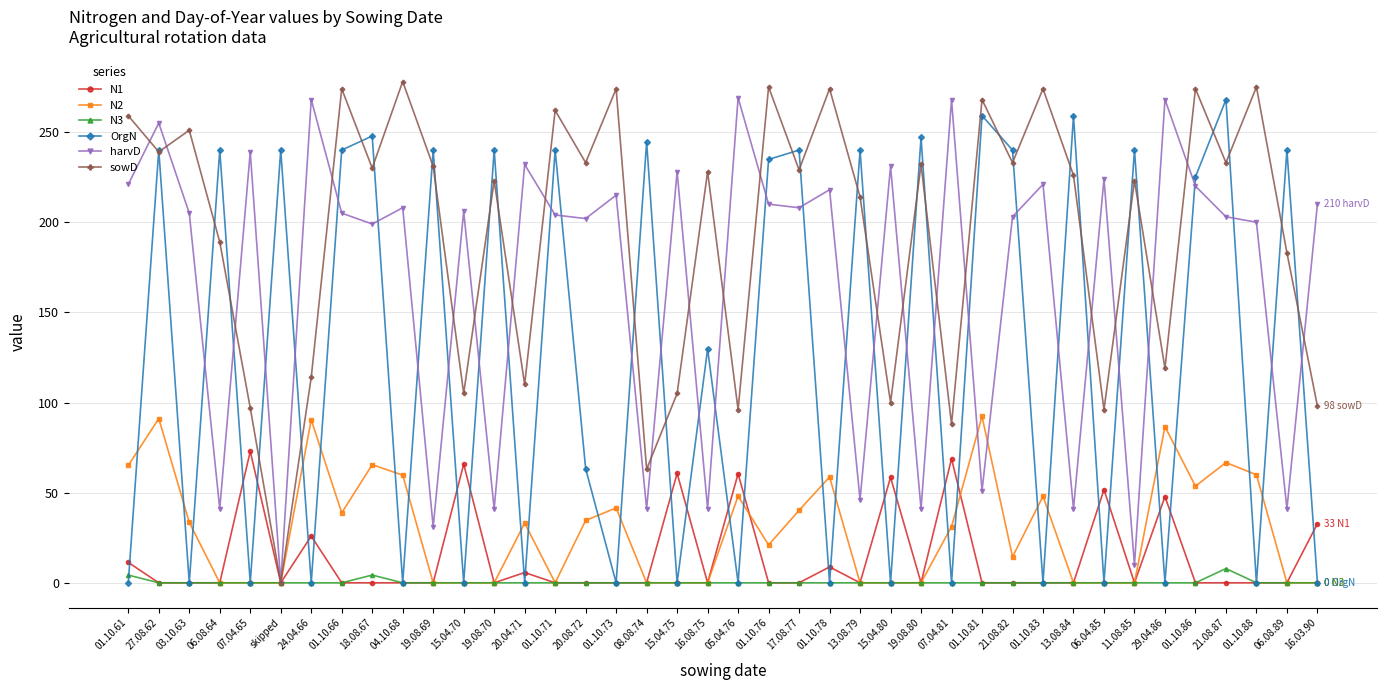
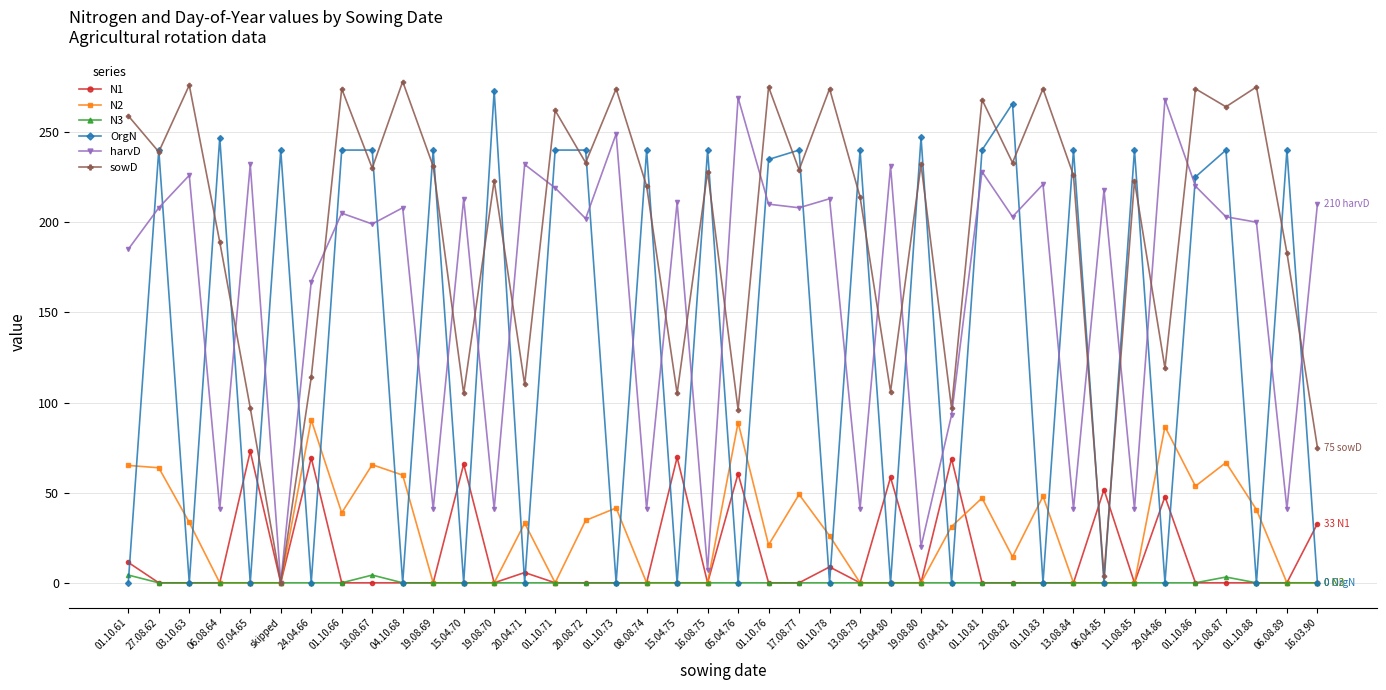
  {
    "N1": {
      "01.10.61": 11,
      "07.04.65": 73,
-     "24.04.66": 26,
+     "24.04.66": 69,
      "18.08.67": 0,
      "15.04.70": 66,
      "20.04.71": 6,
-     "15.04.75": 61,
+     "15.04.75": 70,
      "05.04.76": 61,
      "01.10.78": 9,
      "15.04.80": 59,
      "07.04.81": 69,
      "06.04.85": 52,
      "29.04.86": 48,
      "21.08.87": 0
    },
    "N2": {
      "01.10.61": 65,
-     "27.08.62": 91,
+     "27.08.62": 64,
      "03.10.63": 34,
      "24.04.66": 90,
      "01.10.66": 39,
      "18.08.67": 66,
      "04.10.68": 60,
      "20.04.71": 33,
      "20.08.72": 35,
      "01.10.73": 42,
-     "05.04.76": 48,
+     "05.04.76": 89,
      "01.10.76": 21,
-     "17.08.77": 40,
-     "01.10.78": 59,
+     "17.08.77": 49,
+     "01.10.78": 26,
      "07.04.81": 31,
-     "01.10.81": 92,
+     "01.10.81": 47,
      "21.08.82": 14,
      "01.10.83": 48,
      "29.04.86": 87,
      "01.10.86": 54,
      "21.08.87": 67,
-     "01.10.88": 60
+     "01.10.88": 41
    },
    "N3": {
      "01.10.61": 4,
      "18.08.67": 4,
-     "21.08.87": 8
+     "21.08.87": 3
    },
    "OrgN": {
      "01.10.61": 0,
-     "06.08.64": 240,
+     "06.08.64": 247,
      "skipped": 240,
      "01.10.66": 240,
-     "18.08.67": 248,
+     "18.08.67": 240,
      "19.08.69": 240,
-     "19.08.70": 240,
+     "19.08.70": 273,
      "01.10.71": 240,
-     "20.08.72": 63,
-     "08.08.74": 245,
-     "16.08.75": 130,
+     "20.08.72": 240,
+     "08.08.74": 240,
+     "16.08.75": 240,
      "01.10.76": 235,
      "17.08.77": 240,
      "13.08.79": 240,
      "19.08.80": 247,
-     "01.10.81": 259,
-     "21.08.82": 240,
-     "13.08.84": 259,
+     "01.10.81": 240,
+     "21.08.82": 266,
+     "13.08.84": 240,
      "11.08.85": 240,
      "01.10.86": 225,
-     "21.08.87": 268,
+     "21.08.87": 240,
      "06.08.89": 240
    },
    "harvD": {
-     "01.10.61": 221,
-     "27.08.62": 255,
-     "03.10.63": 205,
+     "01.10.61": 185,
+     "27.08.62": 208,
+     "03.10.63": 226,
      "06.08.64": 41,
-     "07.04.65": 239,
-     "24.04.66": 268,
+     "07.04.65": 232,
+     "24.04.66": 167,
      "01.10.66": 205,
      "18.08.67": 199,
      "04.10.68": 208,
-     "19.08.69": 31,
-     "15.04.70": 206,
+     "19.08.69": 41,
+     "15.04.70": 213,
      "19.08.70": 41,
      "20.04.71": 232,
-     "01.10.71": 204,
+     "01.10.71": 219,
      "20.08.72": 202,
-     "01.10.73": 215,
+     "01.10.73": 249,
      "08.08.74": 41,
-     "15.04.75": 228,
-     "16.08.75": 41,
+     "15.04.75": 211,
+     "16.08.75": 7,
      "05.04.76": 269,
      "01.10.76": 210,
      "17.08.77": 208,
-     "01.10.78": 218,
-     "13.08.79": 46,
+     "01.10.78": 213,
+     "13.08.79": 41,
      "15.04.80": 231,
-     "19.08.80": 41,
-     "07.04.81": 268,
-     "01.10.81": 51,
+     "19.08.80": 20,
+     "07.04.81": 93,
+     "01.10.81": 228,
      "21.08.82": 203,
      "01.10.83": 221,
      "13.08.84": 41,
-     "06.04.85": 224,
-     "11.08.85": 10,
+     "06.04.85": 218,
+     "11.08.85": 41,
      "29.04.86": 268,
      "01.10.86": 220,
      "21.08.87": 203,
      "01.10.88": 200,
      "06.08.89": 41
    },
    "sowD": {
-     "03.10.63": 251,
-     "08.08.74": 63,
-     "15.04.80": 100,
-     "07.04.81": 88,
-     "06.04.85": 96,
-     "21.08.87": 233,
-     "16.03.90": 98
+     "03.10.63": 276,
+     "08.08.74": 220,
+     "15.04.80": 106,
+     "07.04.81": 97,
+     "06.04.85": 4,
+     "21.08.87": 264,
+     "16.03.90": 75
    }
  }
